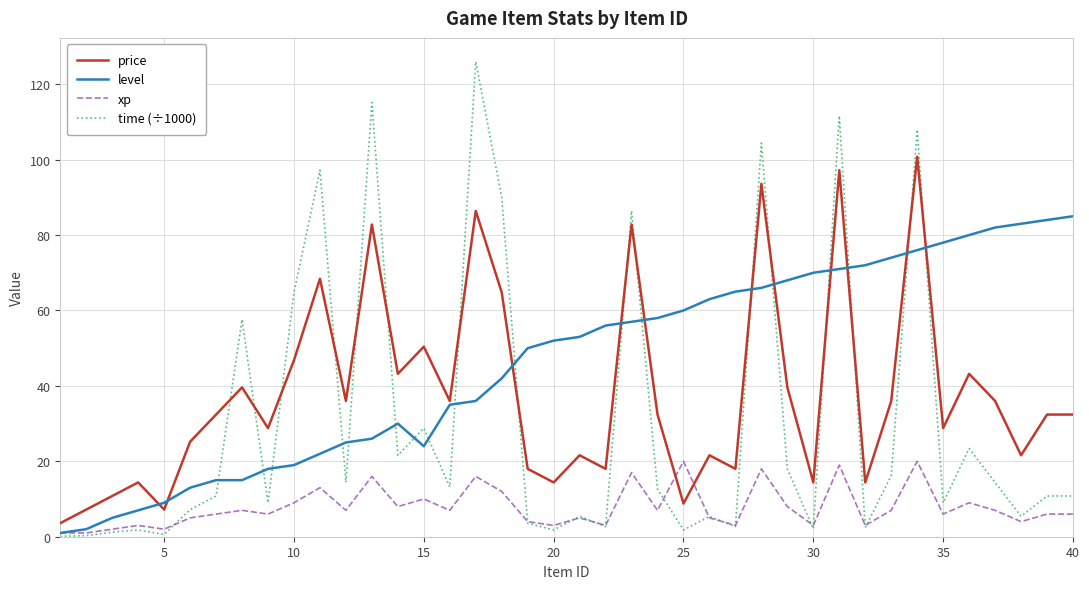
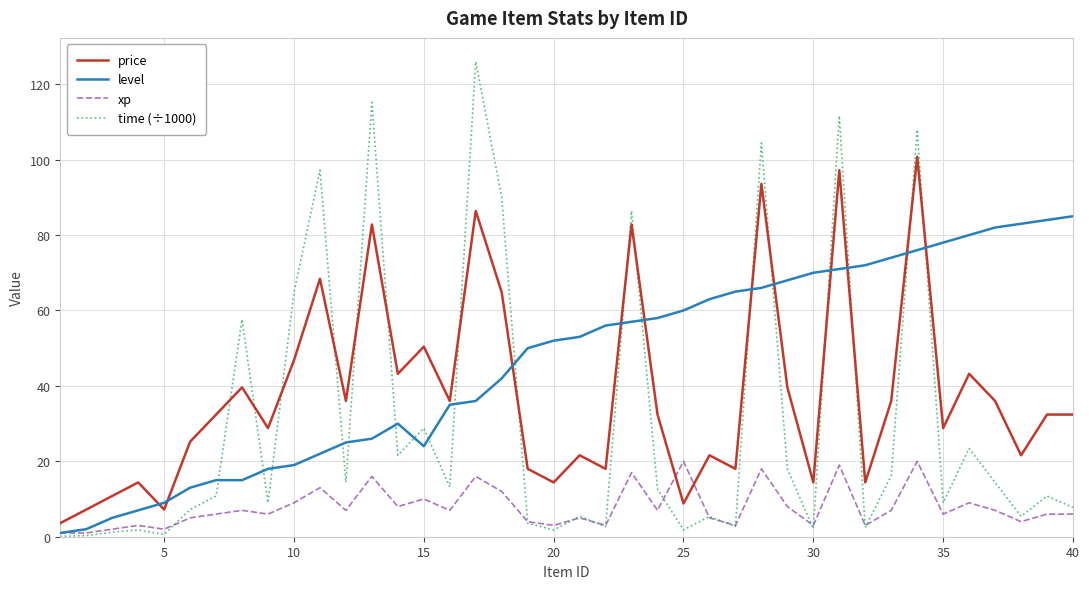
  {
    "price": {
      "5": 7,
      "10": 47,
      "15": 50,
      "20": 14,
      "25": 9,
      "30": 14,
      "35": 29,
      "40": 32
    },
    "level": {
      "5": 9,
      "10": 19,
      "15": 24,
      "20": 52,
      "25": 60,
      "30": 70,
      "35": 78,
      "40": 85
    },
    "xp": {
      "5": 2,
      "10": 9,
      "15": 10,
      "20": 3,
      "25": 20,
      "30": 3,
      "35": 6,
      "40": 6
    },
    "time (÷1000)": {
      "5": 1,
      "10": 65,
      "15": 29,
      "20": 2,
      "25": 2,
      "30": 2,
      "35": 9,
-     "40": 11
+     "40": 8
    }
  }
